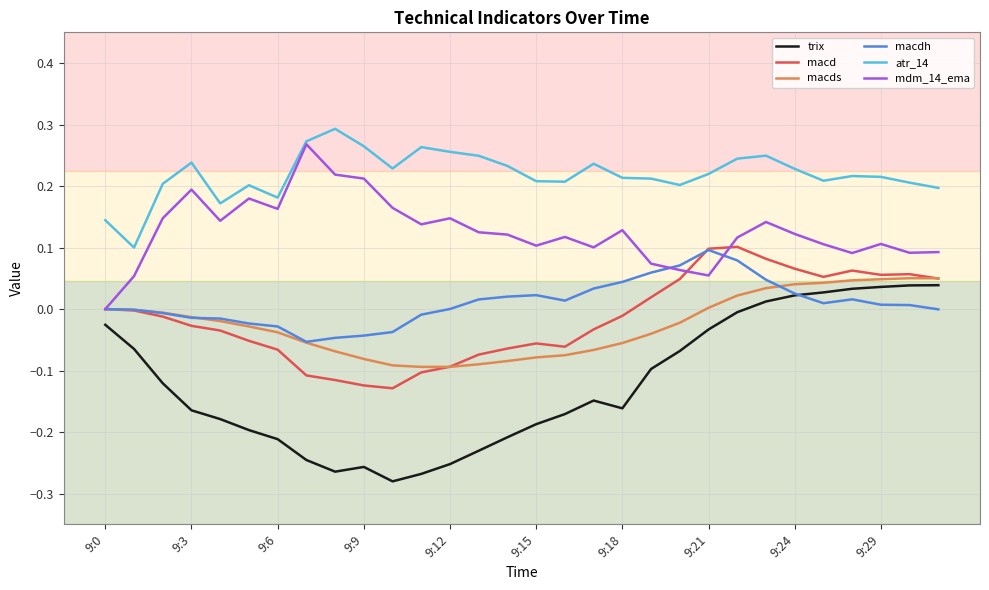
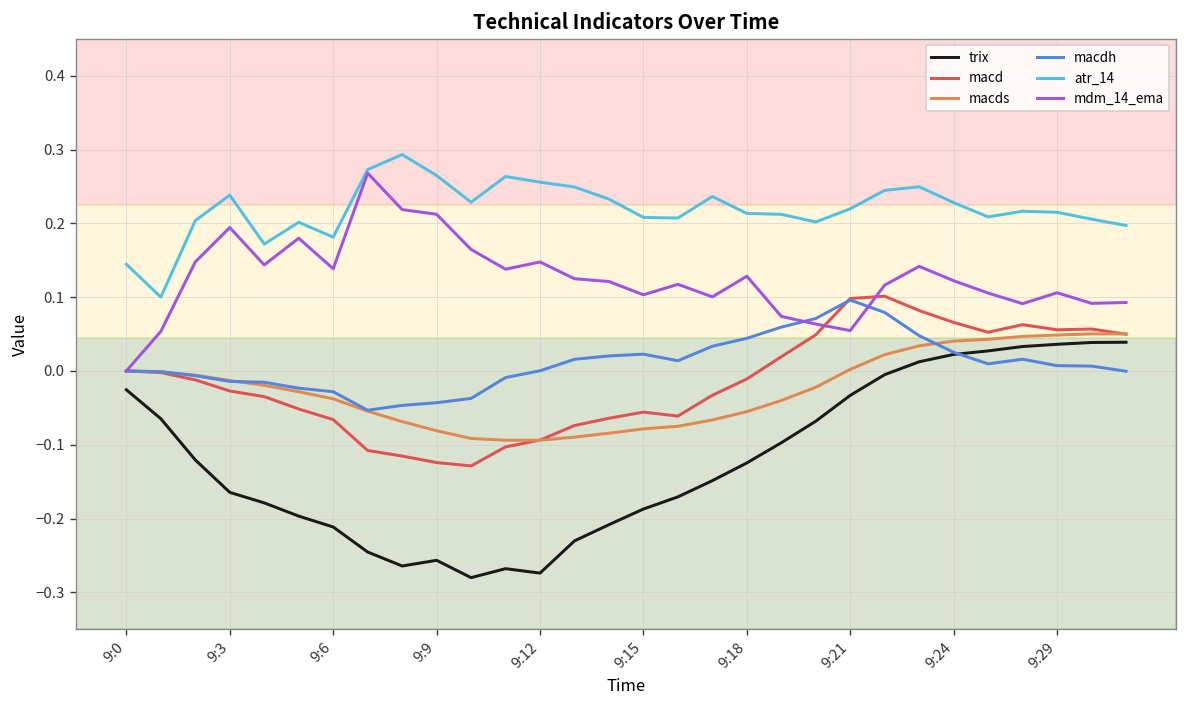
  {
    "trix": {
      "9:0": -0.03,
      "9:3": -0.16,
      "9:6": -0.21,
      "9:9": -0.26,
-     "9:12": -0.25,
+     "9:12": -0.27,
      "9:15": -0.19,
-     "9:18": -0.16,
+     "9:18": -0.12,
      "9:21": -0.03,
      "9:29": 0.04
    },
    "mdm_14_ema": {
      "9:3": 0.19,
-     "9:6": 0.16,
+     "9:6": 0.14,
      "9:9": 0.21,
      "9:12": 0.15,
      "9:15": 0.10,
      "9:18": 0.13,
      "9:21": 0.05,
      "9:24": 0.12,
      "9:29": 0.11
    }
  }
